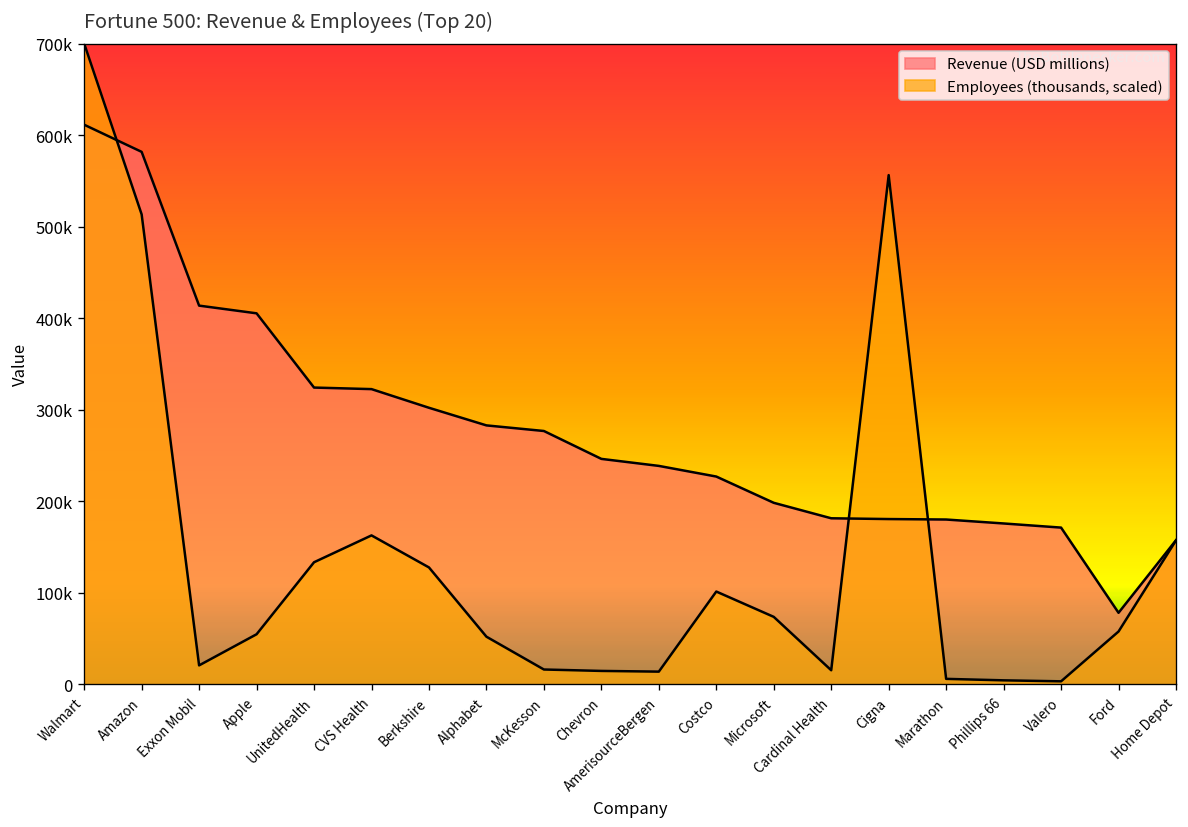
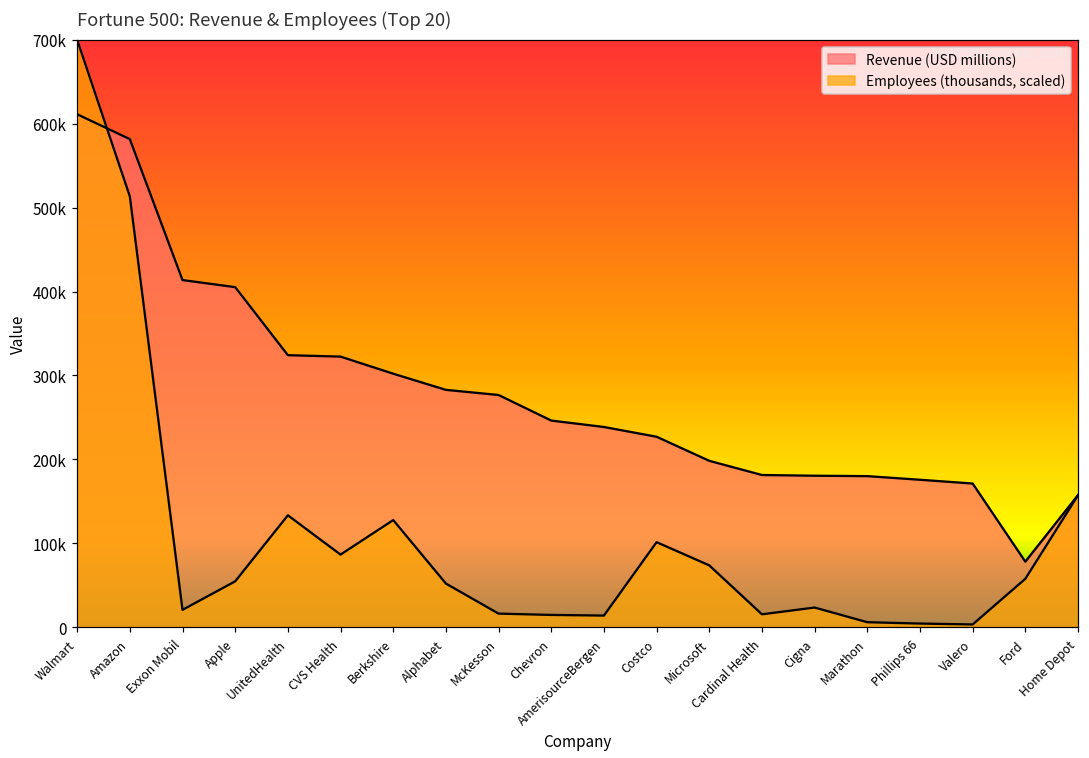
  {
    "Revenue (USD millions)": {
      "Walmart": 610000,
      "Amazon": 580000,
      "Exxon Mobil": 410000,
      "Apple": 410000,
      "UnitedHealth": 320000,
      "CVS Health": 320000,
      "Berkshire": 300000,
      "Alphabet": 280000,
      "McKesson": 280000,
      "Chevron": 250000,
      "AmerisourceBergen": 240000,
      "Costco": 230000,
      "Microsoft": 200000,
      "Cardinal Health": 180000,
      "Cigna": 180000,
      "Marathon": 180000,
      "Phillips 66": 180000,
      "Valero": 170000,
      "Ford": 80000
    },
    "Employees (thousands, scaled)": {
      "Walmart": 700000,
      "Amazon": 510000,
      "Exxon Mobil": 20000,
      "Apple": 50000,
      "UnitedHealth": 130000,
-     "CVS Health": 160000,
+     "CVS Health": 90000,
      "Berkshire": 130000,
      "Alphabet": 50000,
      "McKesson": 20000,
      "Chevron": 10000,
      "AmerisourceBergen": 10000,
      "Costco": 100000,
      "Microsoft": 70000,
      "Cardinal Health": 20000,
-     "Cigna": 560000,
+     "Cigna": 20000,
      "Marathon": 10000,
      "Phillips 66": 0,
      "Valero": 0,
      "Ford": 60000
    }
  }
